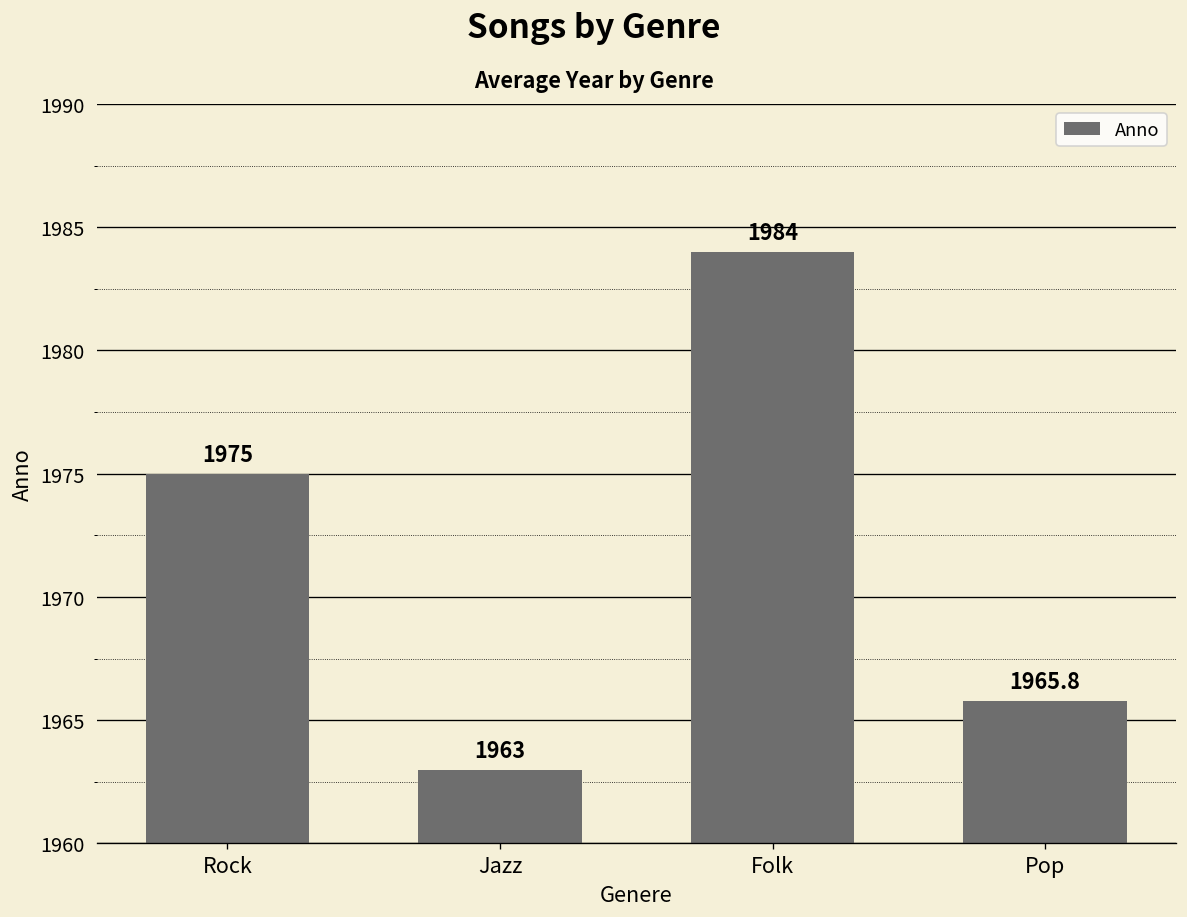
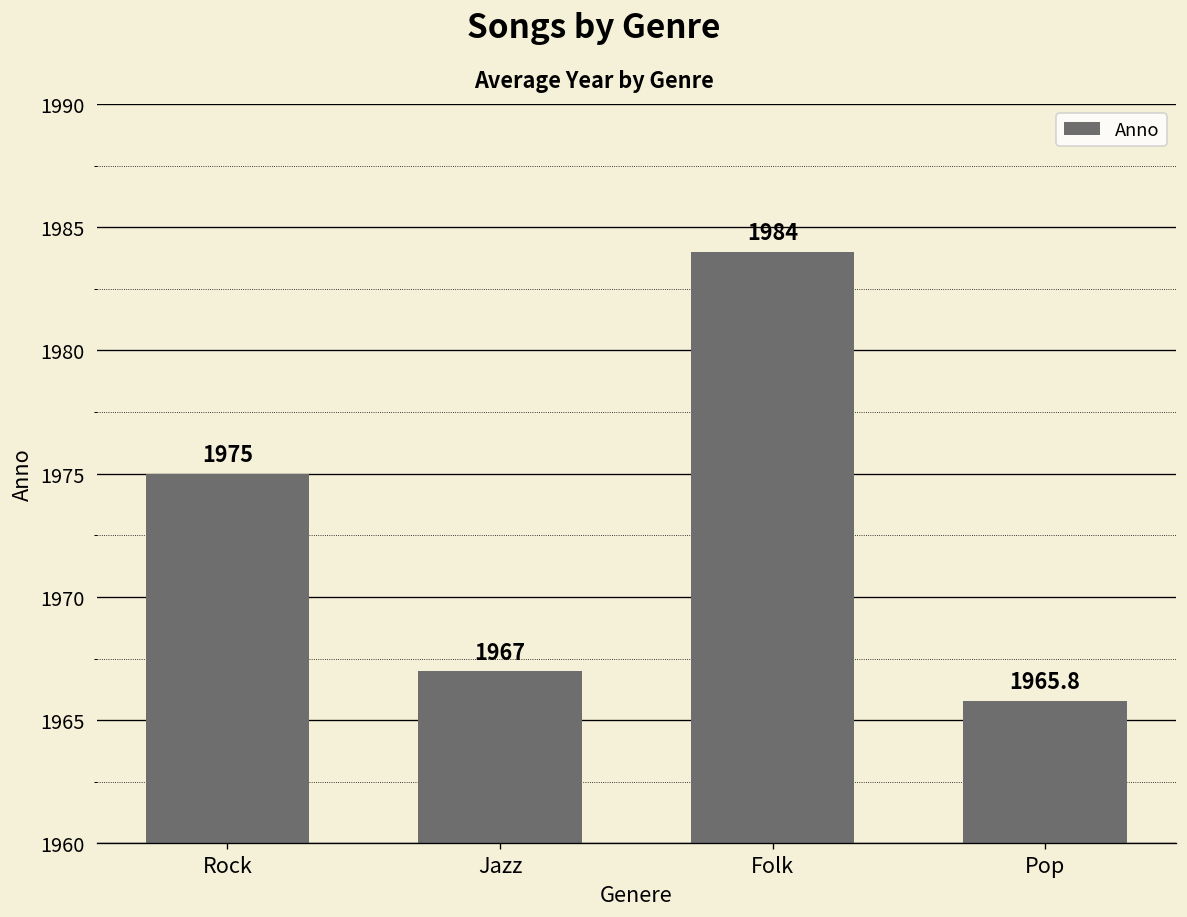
  {
    "Rock": 1975,
-   "Jazz": 1963,
+   "Jazz": 1967,
    "Folk": 1984,
    "Pop": 1965.8
  }
